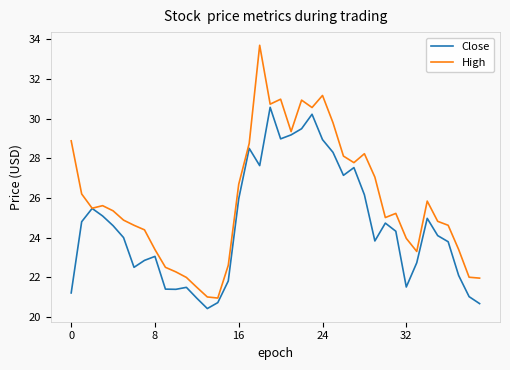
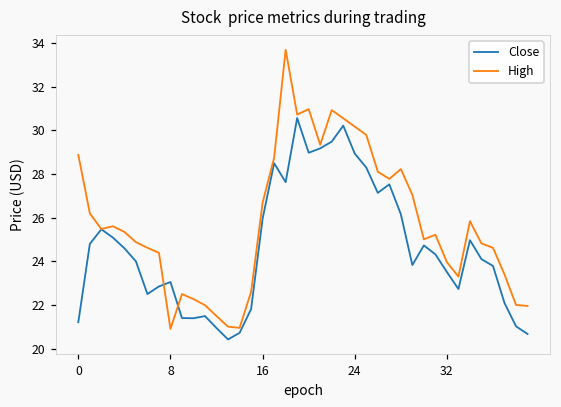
  {
    "Close": {
      "0": 21.2,
      "8": 23.1,
      "16": 26.0,
      "24": 28.9,
-     "32": 21.5
+     "32": 23.5
    },
    "High": {
      "0": 28.9,
-     "8": 23.4,
+     "8": 20.9,
      "16": 26.7,
-     "24": 31.2,
+     "24": 30.2,
      "32": 24.0
    }
  }
